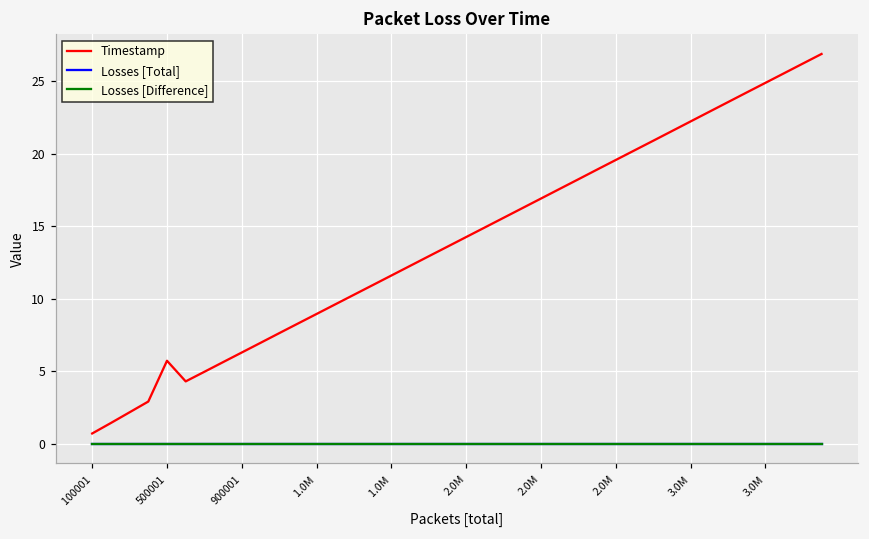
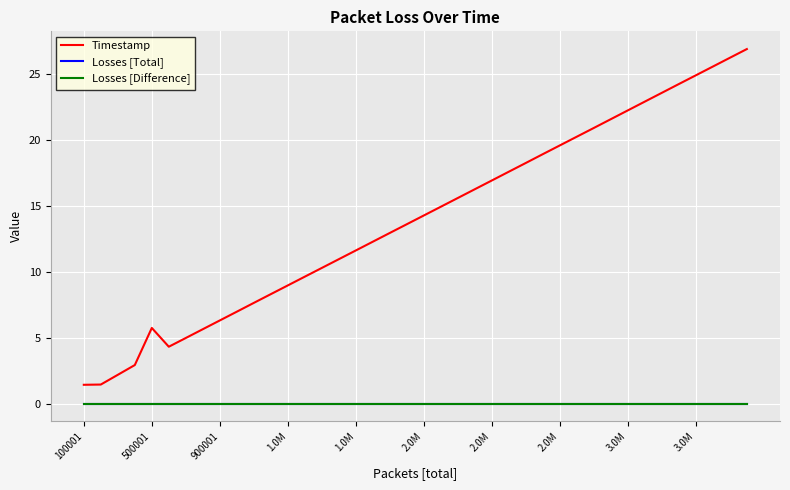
  {
    "Timestamp": {
-     "100001": 0.7,
+     "100001": 1.4,
      "500001": 5.7,
      "900001": 6.3
    },
    "Losses [Difference]": {
      "100001": 0.0,
      "500001": 0.0,
      "900001": 0.0
    }
  }
